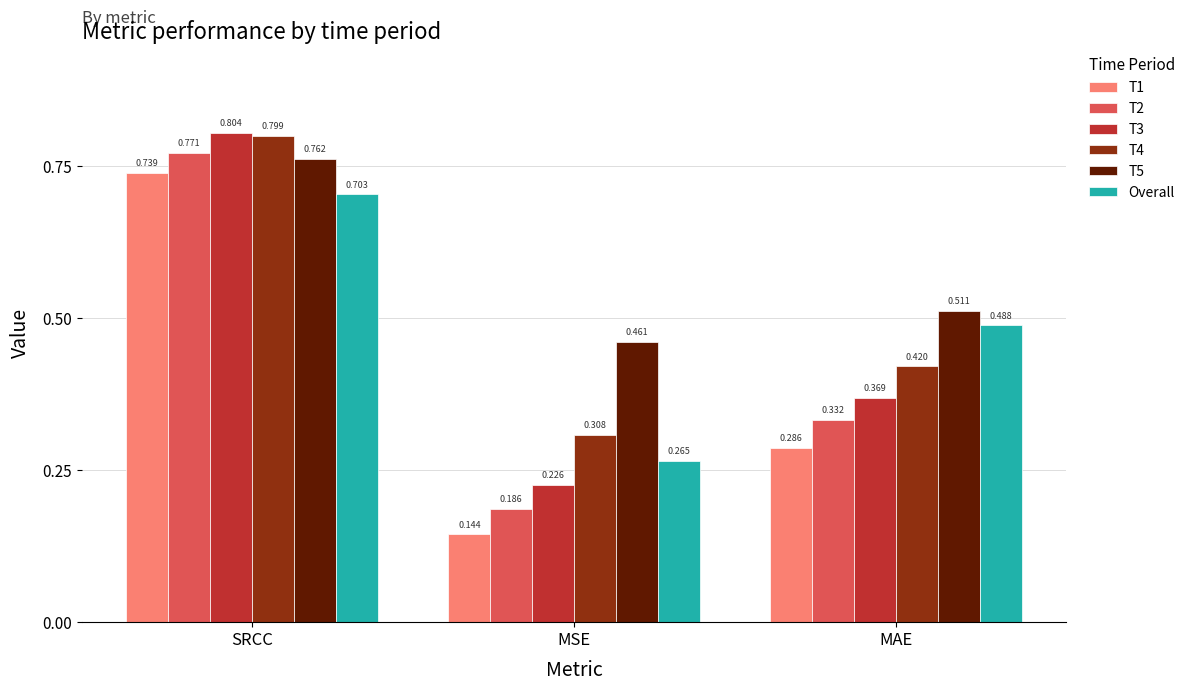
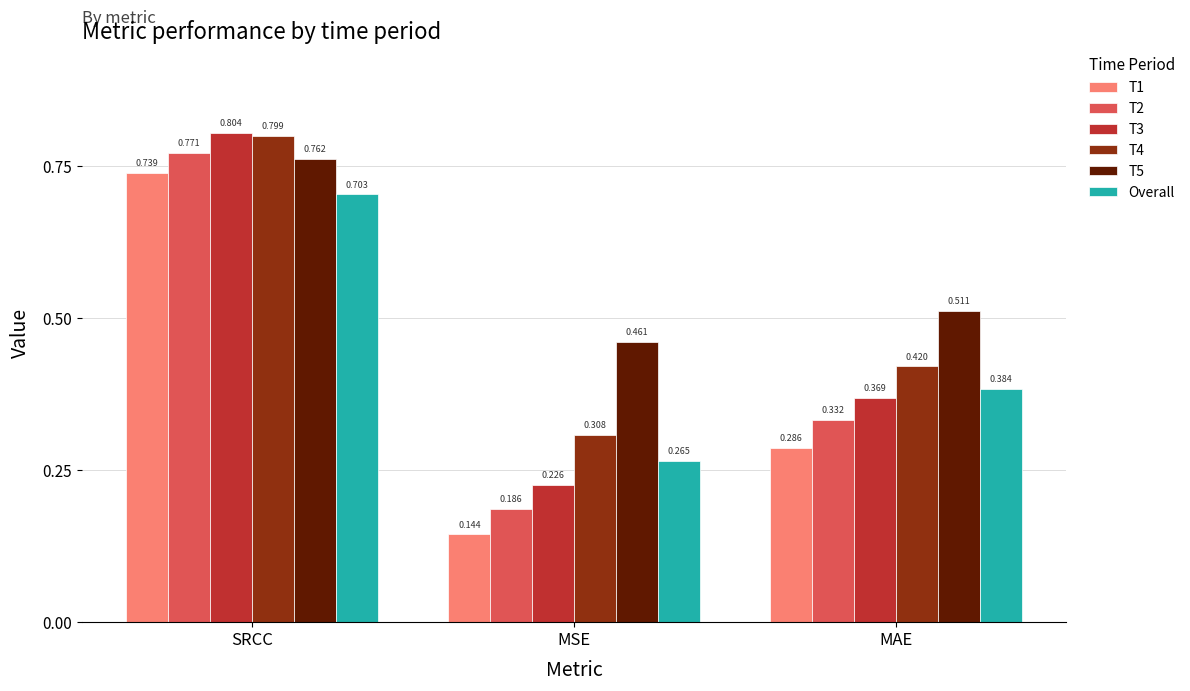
  {
    "Overall": {
      "SRCC": 0.703,
      "MSE": 0.265,
-     "MAE": 0.488
+     "MAE": 0.384
    }
  }
